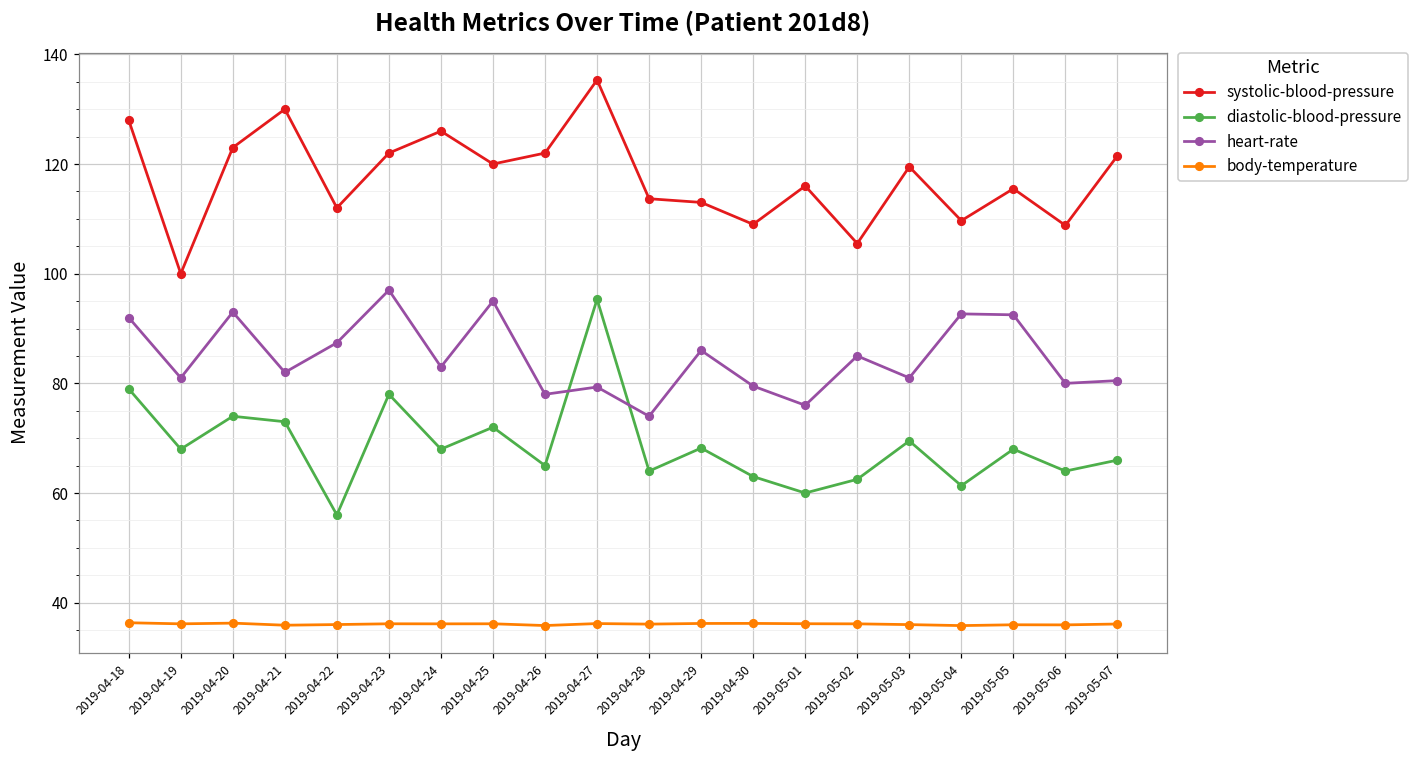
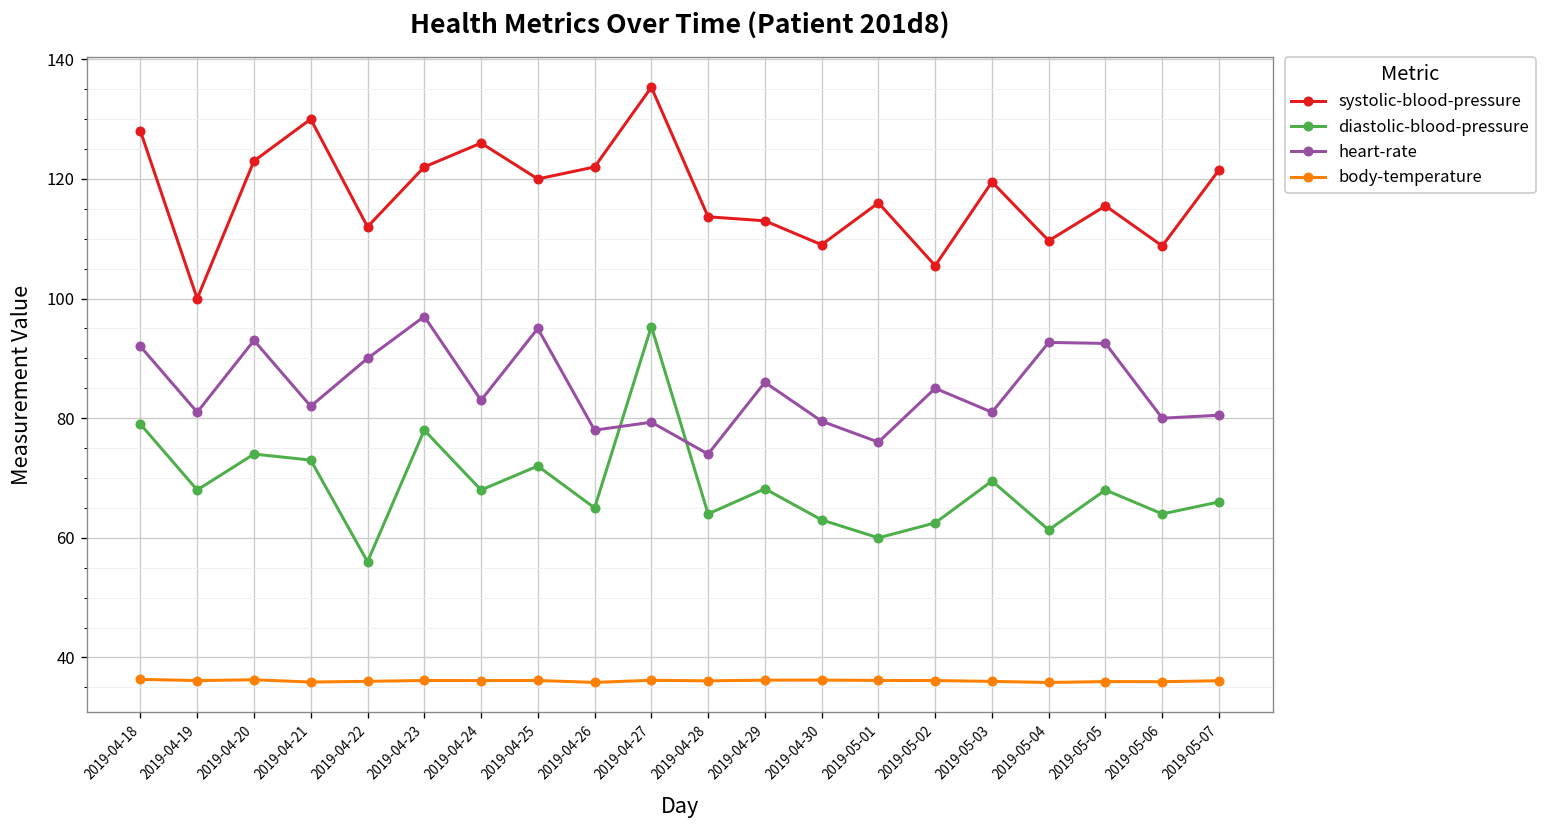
  {
    "systolic-blood-pressure": {
      "2019-04-18": 128,
      "2019-04-19": 100,
      "2019-04-20": 123,
      "2019-04-21": 130,
      "2019-04-22": 112,
      "2019-04-23": 122,
      "2019-04-24": 126,
      "2019-04-25": 120,
      "2019-04-26": 122,
      "2019-04-27": 135,
      "2019-04-28": 114,
      "2019-04-29": 113,
      "2019-04-30": 109,
      "2019-05-01": 116,
      "2019-05-02": 106,
      "2019-05-03": 120,
      "2019-05-04": 110,
      "2019-05-05": 116,
      "2019-05-06": 109,
      "2019-05-07": 122
    },
    "diastolic-blood-pressure": {
      "2019-04-18": 79,
      "2019-04-19": 68,
      "2019-04-20": 74,
      "2019-04-21": 73,
      "2019-04-22": 56,
      "2019-04-23": 78,
      "2019-04-24": 68,
      "2019-04-25": 72,
      "2019-04-26": 65,
      "2019-04-27": 95,
      "2019-04-28": 64,
      "2019-04-29": 68,
      "2019-04-30": 63,
      "2019-05-01": 60,
      "2019-05-02": 63,
      "2019-05-03": 70,
      "2019-05-04": 61,
      "2019-05-05": 68,
      "2019-05-06": 64,
      "2019-05-07": 66
    },
    "heart-rate": {
      "2019-04-18": 92,
      "2019-04-19": 81,
      "2019-04-20": 93,
      "2019-04-21": 82,
-     "2019-04-22": 87,
+     "2019-04-22": 90,
      "2019-04-23": 97,
      "2019-04-24": 83,
      "2019-04-25": 95,
      "2019-04-26": 78,
      "2019-04-27": 79,
      "2019-04-28": 74,
      "2019-04-29": 86,
      "2019-04-30": 80,
      "2019-05-01": 76,
      "2019-05-02": 85,
      "2019-05-03": 81,
      "2019-05-04": 93,
      "2019-05-05": 93,
      "2019-05-06": 80,
      "2019-05-07": 81
    },
    "body-temperature": {
      "2019-04-18": 36,
      "2019-04-19": 36,
      "2019-04-20": 36,
      "2019-04-21": 36,
      "2019-04-22": 36,
      "2019-04-23": 36,
      "2019-04-24": 36,
      "2019-04-25": 36,
      "2019-04-26": 36,
      "2019-04-27": 36,
      "2019-04-28": 36,
      "2019-04-29": 36,
      "2019-04-30": 36,
      "2019-05-01": 36,
      "2019-05-02": 36,
      "2019-05-03": 36,
      "2019-05-04": 36,
      "2019-05-05": 36,
      "2019-05-06": 36,
      "2019-05-07": 36
    }
  }
